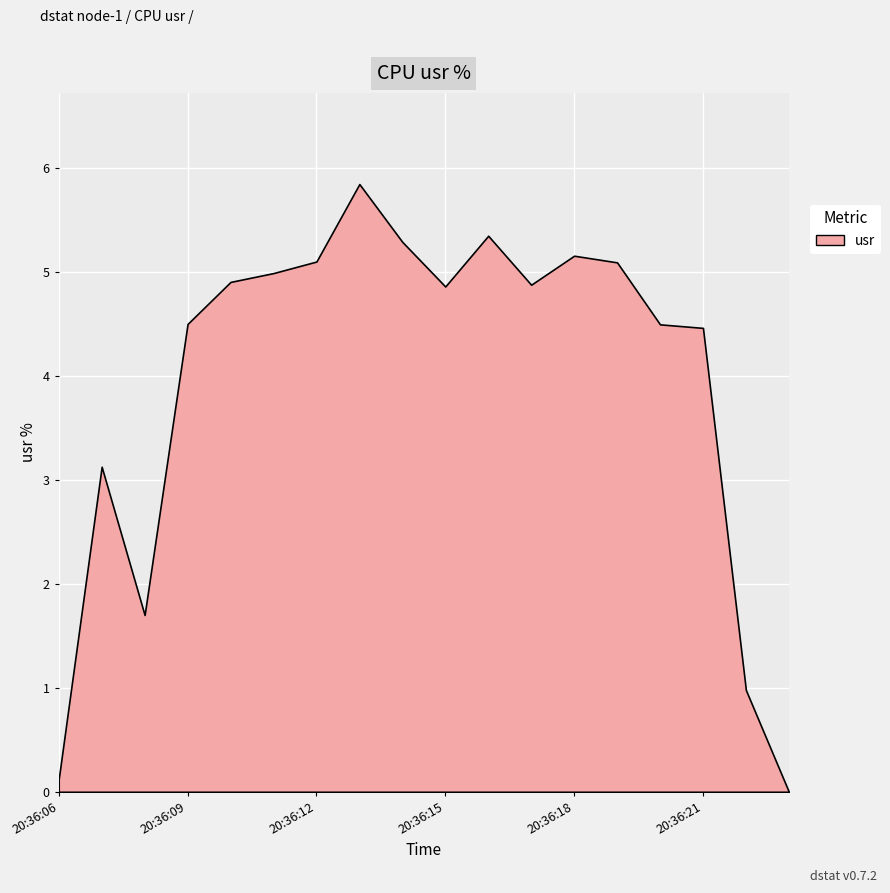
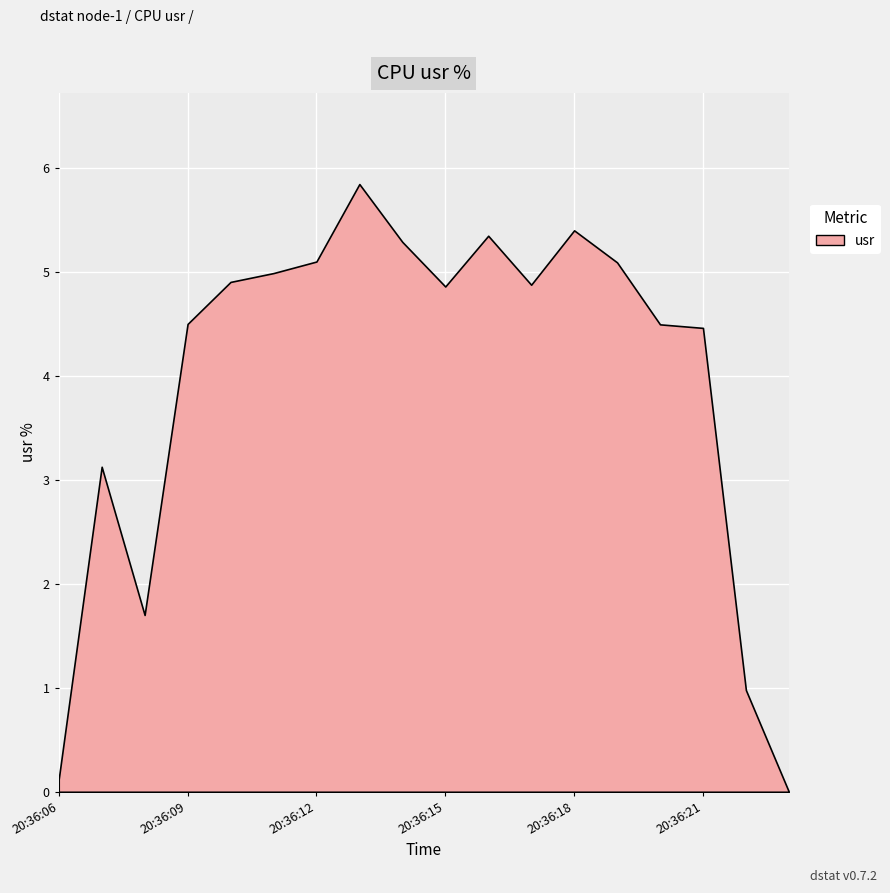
  {
    "20:36:06": 0.12,
    "20:36:09": 4.50,
    "20:36:12": 5.10,
    "20:36:15": 4.86,
-   "20:36:18": 5.15,
+   "20:36:18": 5.40,
    "20:36:21": 4.46
  }
